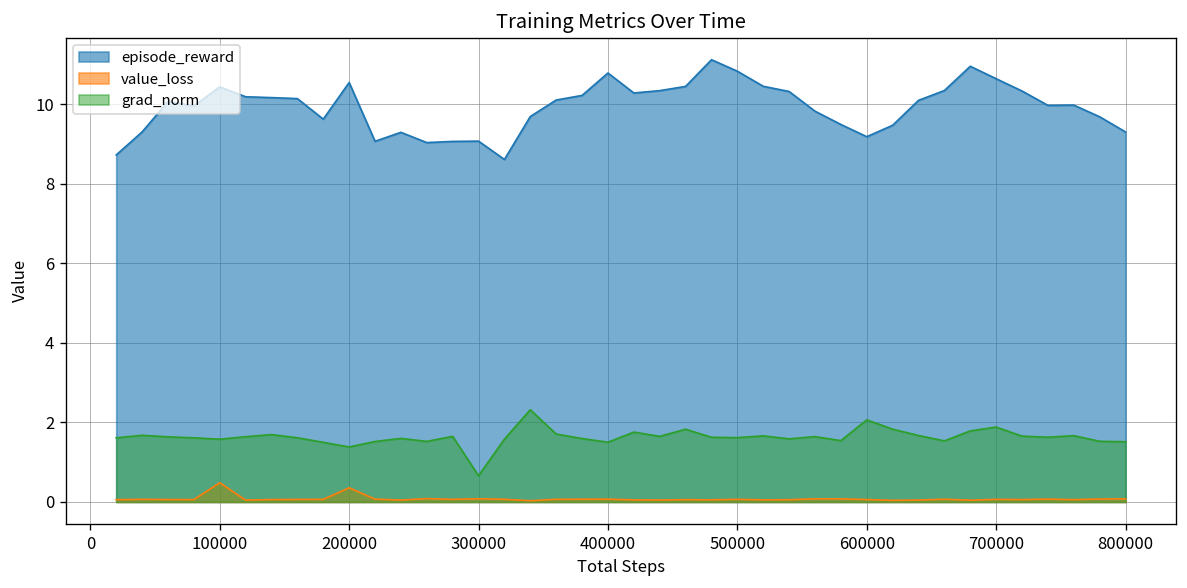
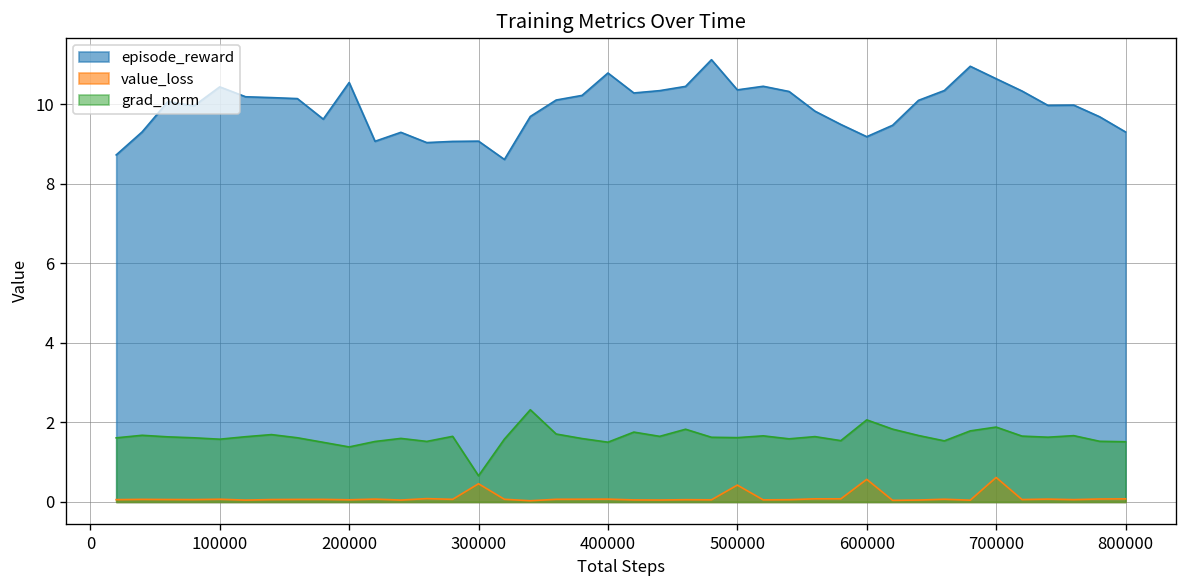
  {
    "episode_reward": {
      "200000": 10.5,
      "300000": 9.1,
      "400000": 10.8,
-     "500000": 10.8,
+     "500000": 10.4,
      "600000": 9.2,
      "700000": 10.6,
      "800000": 9.3
    },
    "value_loss": {
-     "100000": 0.5,
-     "200000": 0.4,
-     "300000": 0.1,
+     "100000": 0.1,
+     "200000": 0.1,
+     "300000": 0.5,
      "400000": 0.1,
-     "500000": 0.1,
-     "600000": 0.1,
-     "700000": 0.1,
+     "500000": 0.4,
+     "600000": 0.6,
+     "700000": 0.6,
      "800000": 0.1
    },
    "grad_norm": {
      "100000": 1.6,
      "200000": 1.4,
      "300000": 0.7,
      "400000": 1.5,
      "500000": 1.6,
      "600000": 2.1,
      "700000": 1.9,
      "800000": 1.5
    }
  }
